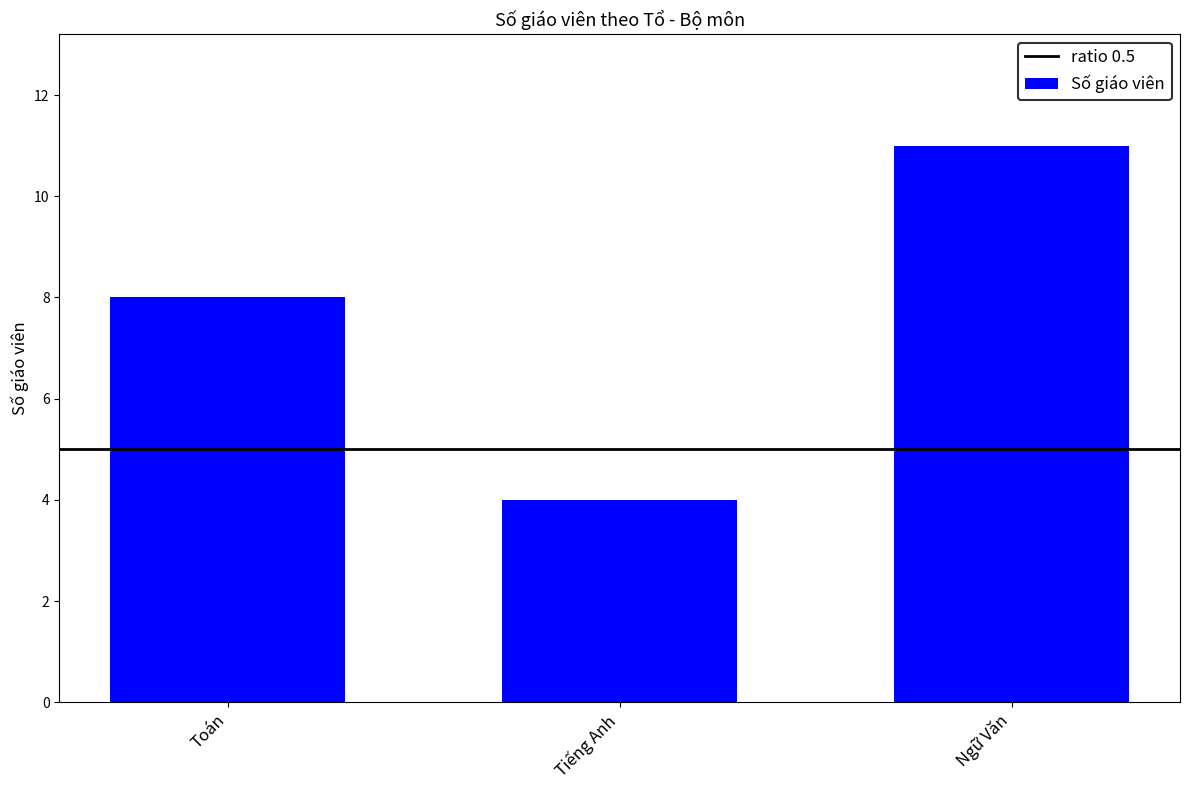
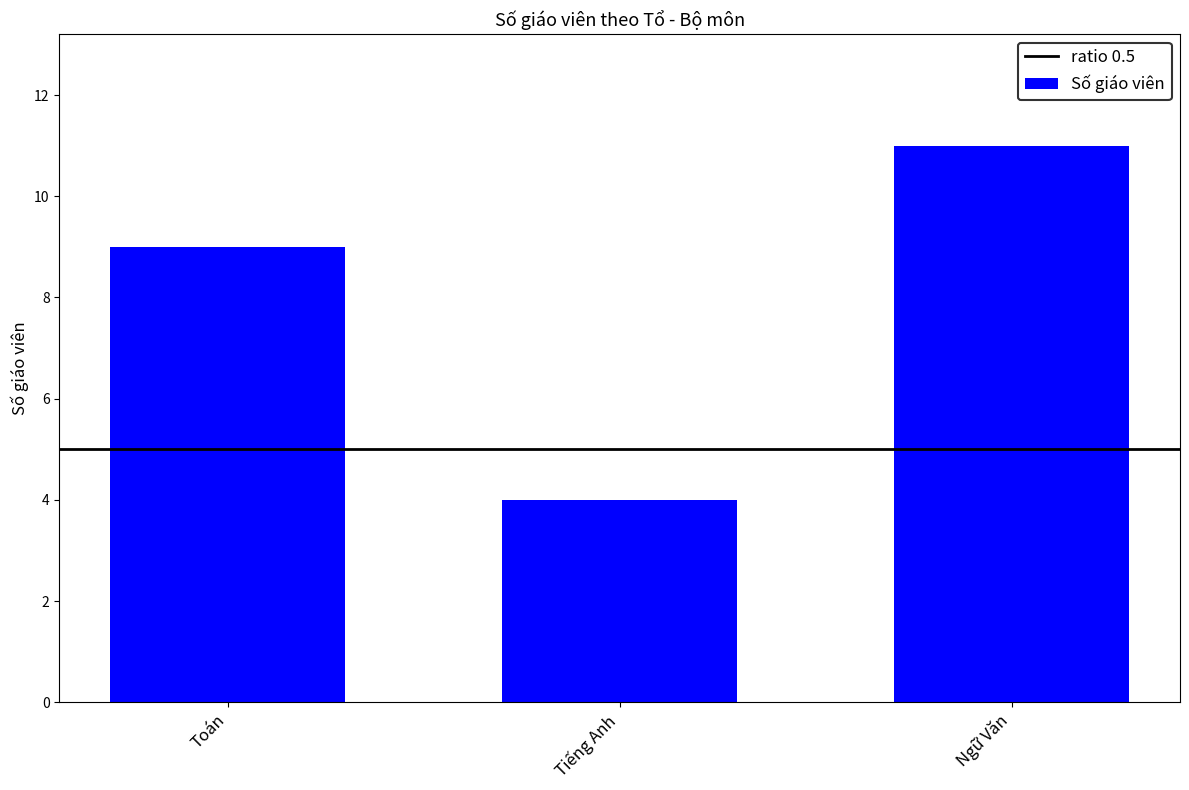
  {
-   "Toán": 8,
+   "Toán": 9,
    "Tiếng Anh": 4,
    "Ngữ Văn": 11
  }
